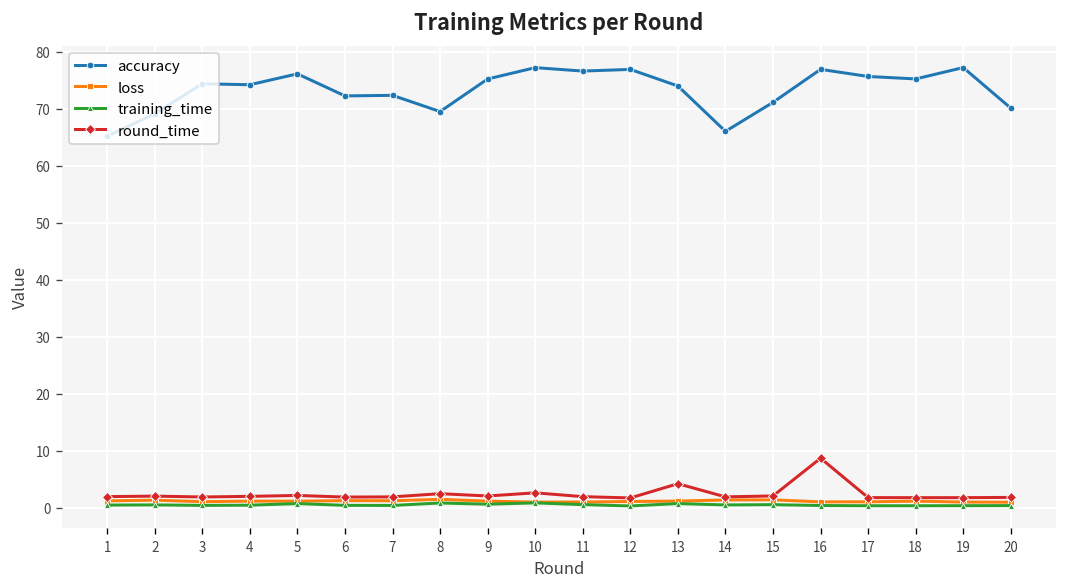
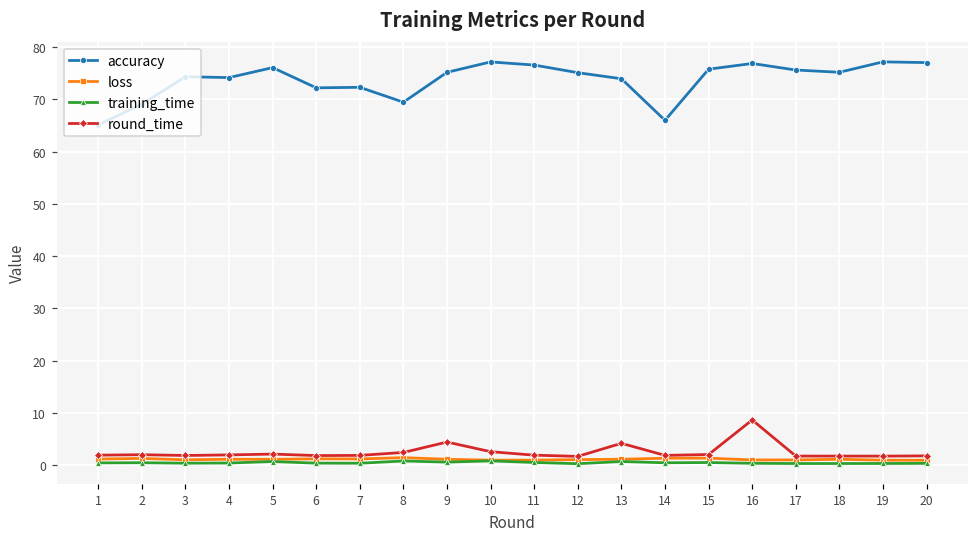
  {
    "accuracy": {
      "4": 74,
      "5": 76,
      "6": 72,
      "7": 72,
      "8": 69,
      "9": 75,
      "10": 77,
      "11": 77,
-     "12": 77,
+     "12": 75,
      "13": 74,
      "14": 66,
-     "15": 71,
+     "15": 76,
      "16": 77,
      "17": 76,
      "18": 75,
      "19": 77,
-     "20": 70
+     "20": 77
    },
    "loss": {
      "1": 1,
      "2": 1,
      "3": 1,
      "4": 1,
      "6": 1,
      "7": 1,
      "8": 1,
      "9": 1,
      "12": 1,
      "14": 1,
      "15": 1,
      "16": 1,
      "17": 1,
      "18": 1,
      "19": 1,
      "20": 1
    },
    "training_time": {
      "1": 0,
      "2": 0,
      "3": 0,
      "4": 0,
      "6": 0,
      "7": 0,
      "8": 1,
      "9": 1,
      "12": 0,
      "14": 0,
      "15": 1,
      "16": 0,
      "17": 0,
      "18": 0,
      "19": 0,
      "20": 0
    },
    "round_time": {
      "1": 2,
      "2": 2,
      "3": 2,
      "4": 2,
      "5": 2,
      "6": 2,
      "7": 2,
      "8": 2,
-     "9": 2,
+     "9": 4,
      "10": 3,
      "11": 2,
      "12": 2,
      "13": 4,
      "14": 2,
      "15": 2,
      "16": 9,
      "17": 2,
      "18": 2,
      "19": 2,
      "20": 2
    }
  }
